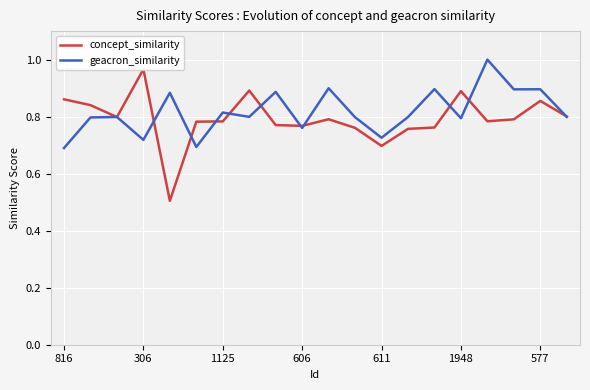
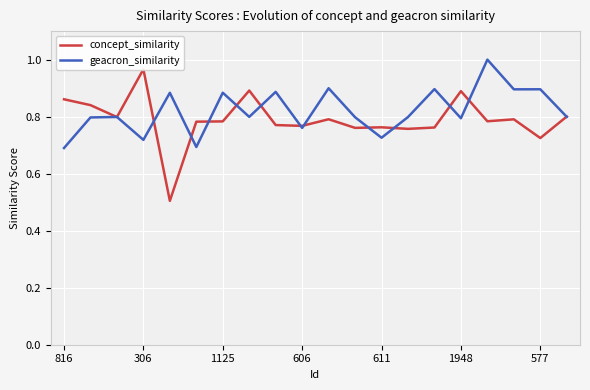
  {
    "concept_similarity": {
      "816": 0.86,
      "1125": 0.78,
-     "611": 0.70,
+     "611": 0.76,
      "1948": 0.89,
-     "577": 0.86
+     "577": 0.72
    },
    "geacron_similarity": {
      "816": 0.69,
      "306": 0.72,
-     "1125": 0.81,
+     "1125": 0.88,
      "611": 0.73,
      "1948": 0.79,
      "577": 0.90
    }
  }
